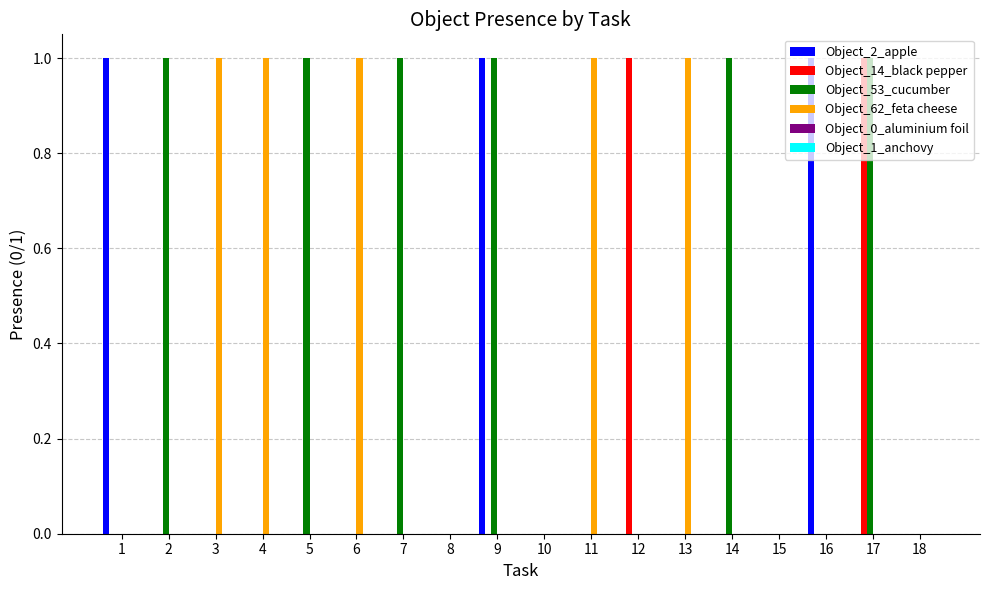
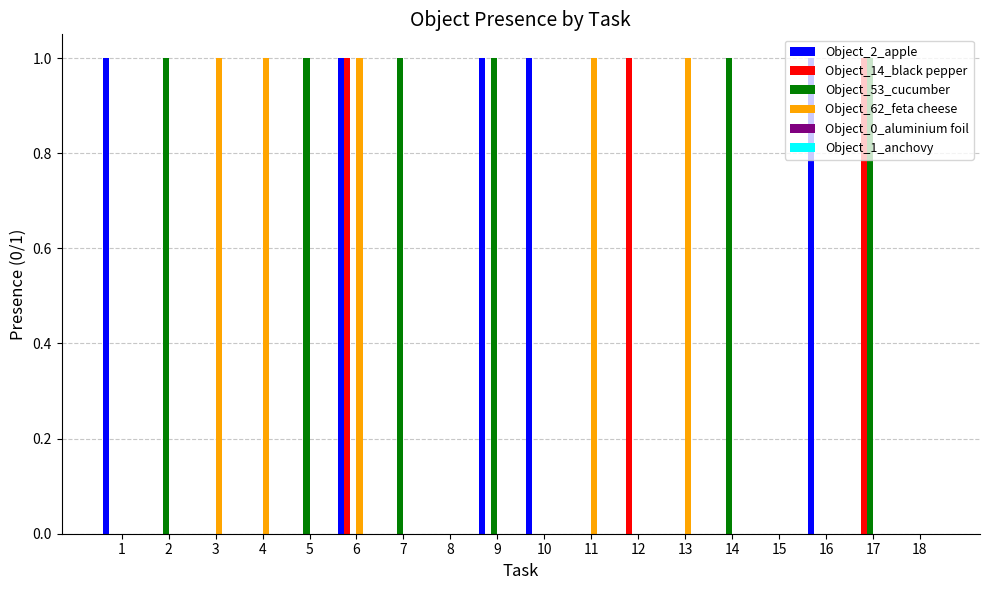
  {
    "Object_2_apple": {
      "1": 1,
      "2": 0,
      "3": 0,
      "4": 0,
      "5": 0,
-     "6": 0,
+     "6": 1,
      "7": 0,
      "8": 0,
      "9": 1,
-     "10": 0,
+     "10": 1,
      "11": 0,
      "12": 0,
      "13": 0,
      "14": 0,
      "15": 0,
      "17": 0,
      "18": 0
    },
    "Object_14_black pepper": {
      "1": 0,
      "2": 0,
      "3": 0,
      "4": 0,
      "5": 0,
-     "6": 0,
+     "6": 1,
      "7": 0,
      "8": 0,
      "9": 0,
      "10": 0,
      "11": 0,
      "12": 1,
      "13": 0,
      "14": 0,
      "15": 0,
      "16": 0,
      "18": 0
    },
    "Object_53_cucumber": {
      "1": 0,
      "2": 1,
      "3": 0,
      "4": 0,
      "5": 1,
      "6": 0,
      "7": 1,
      "8": 0,
      "9": 1,
      "10": 0,
      "11": 0,
      "12": 0,
      "13": 0,
      "14": 1,
      "15": 0,
      "16": 0,
      "18": 0
    },
    "Object_62_feta cheese": {
      "1": 0,
      "2": 0,
      "3": 1,
      "4": 1,
      "5": 0,
      "6": 1,
      "7": 0,
      "8": 0,
      "9": 0,
      "10": 0,
      "11": 1,
      "12": 0,
      "13": 1,
      "14": 0,
      "15": 0,
      "16": 0,
      "17": 0,
      "18": 0
    },
    "Object_0_aluminium foil": {
      "1": 0,
      "2": 0,
      "3": 0,
      "4": 0,
      "5": 0,
      "6": 0,
      "7": 0,
      "8": 0,
      "9": 0,
      "10": 0,
      "11": 0,
      "12": 0,
      "13": 0,
      "14": 0,
      "15": 0,
      "16": 0,
      "17": 0,
      "18": 0
    },
    "Object_1_anchovy": {
      "1": 0,
      "2": 0,
      "3": 0,
      "4": 0,
      "5": 0,
      "6": 0,
      "7": 0,
      "8": 0,
      "9": 0,
      "10": 0,
      "11": 0,
      "12": 0,
      "13": 0,
      "14": 0,
      "15": 0,
      "16": 0,
      "17": 0,
      "18": 0
    }
  }
